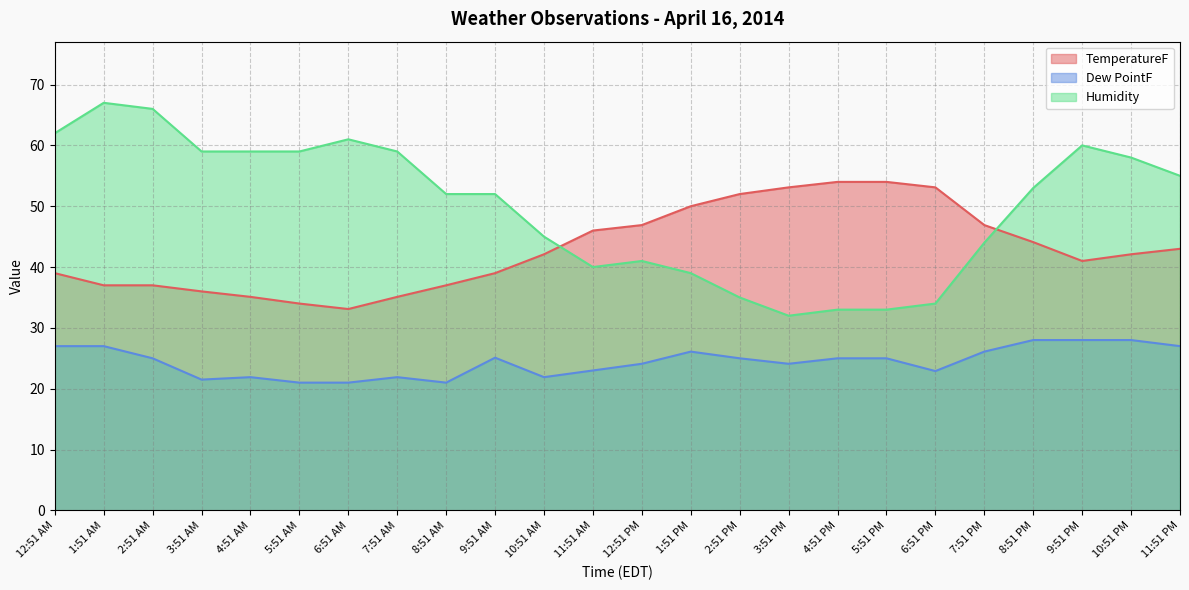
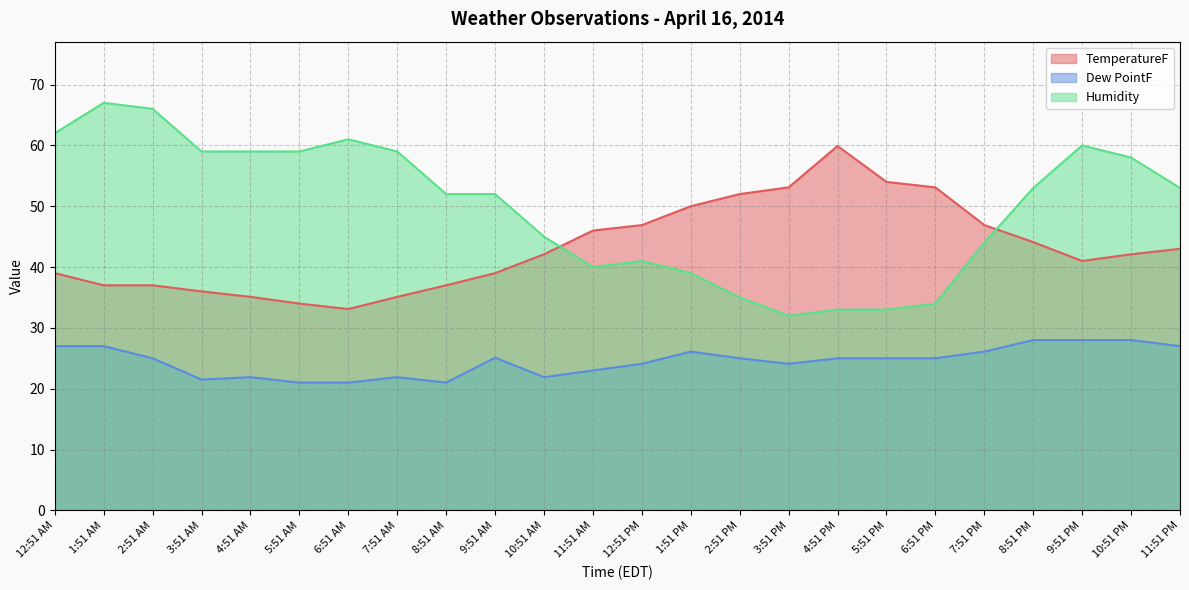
  {
    "TemperatureF": {
      "12:51 AM": 39,
      "1:51 AM": 37,
      "2:51 AM": 37,
      "3:51 AM": 36,
      "4:51 AM": 35,
      "5:51 AM": 34,
      "6:51 AM": 33,
      "7:51 AM": 35,
      "8:51 AM": 37,
      "9:51 AM": 39,
      "10:51 AM": 42,
      "11:51 AM": 46,
      "12:51 PM": 47,
      "1:51 PM": 50,
      "2:51 PM": 52,
      "3:51 PM": 53,
-     "4:51 PM": 54,
+     "4:51 PM": 60,
      "5:51 PM": 54,
      "6:51 PM": 53,
      "7:51 PM": 47,
      "8:51 PM": 44,
      "9:51 PM": 41,
      "10:51 PM": 42,
      "11:51 PM": 43
    },
    "Dew PointF": {
      "12:51 AM": 27,
      "1:51 AM": 27,
      "2:51 AM": 25,
      "3:51 AM": 22,
      "4:51 AM": 22,
      "5:51 AM": 21,
      "6:51 AM": 21,
      "7:51 AM": 22,
      "8:51 AM": 21,
      "9:51 AM": 25,
      "10:51 AM": 22,
      "11:51 AM": 23,
      "12:51 PM": 24,
      "1:51 PM": 26,
      "2:51 PM": 25,
      "3:51 PM": 24,
      "4:51 PM": 25,
      "5:51 PM": 25,
-     "6:51 PM": 23,
+     "6:51 PM": 25,
      "7:51 PM": 26,
      "8:51 PM": 28,
      "9:51 PM": 28,
      "10:51 PM": 28,
      "11:51 PM": 27
    },
    "Humidity": {
      "12:51 AM": 62,
      "1:51 AM": 67,
      "2:51 AM": 66,
      "3:51 AM": 59,
      "4:51 AM": 59,
      "5:51 AM": 59,
      "6:51 AM": 61,
      "7:51 AM": 59,
      "8:51 AM": 52,
      "9:51 AM": 52,
      "10:51 AM": 45,
      "11:51 AM": 40,
      "12:51 PM": 41,
      "1:51 PM": 39,
      "2:51 PM": 35,
      "3:51 PM": 32,
      "4:51 PM": 33,
      "5:51 PM": 33,
      "6:51 PM": 34,
      "7:51 PM": 44,
      "8:51 PM": 53,
      "9:51 PM": 60,
      "10:51 PM": 58,
-     "11:51 PM": 55
+     "11:51 PM": 53
    }
  }
